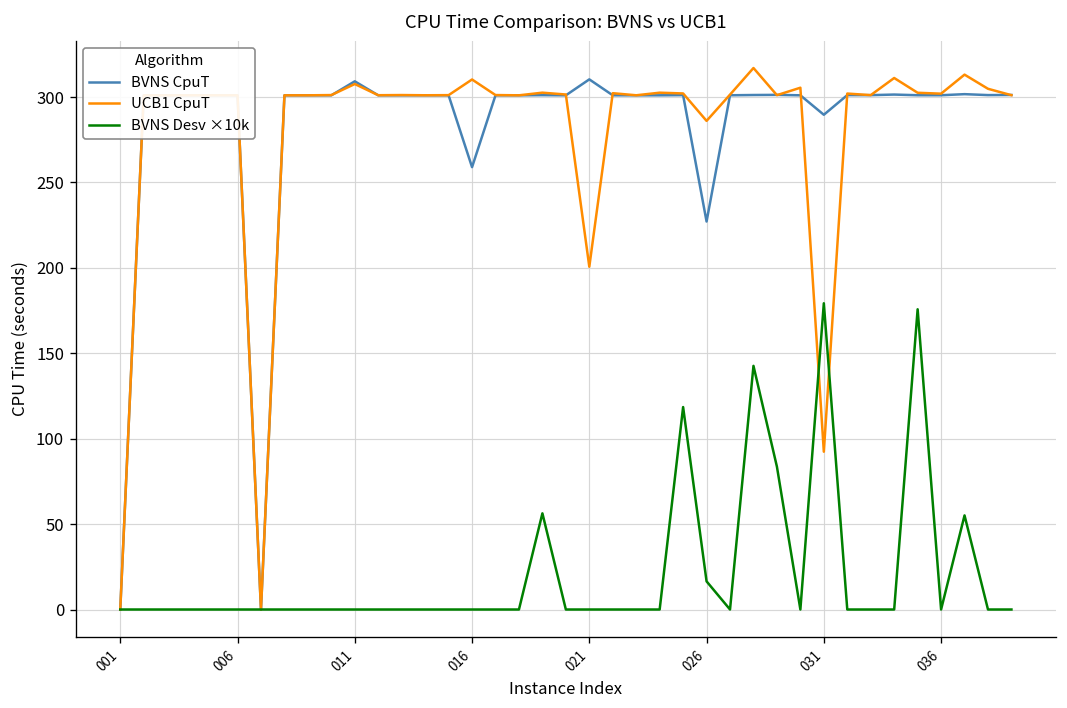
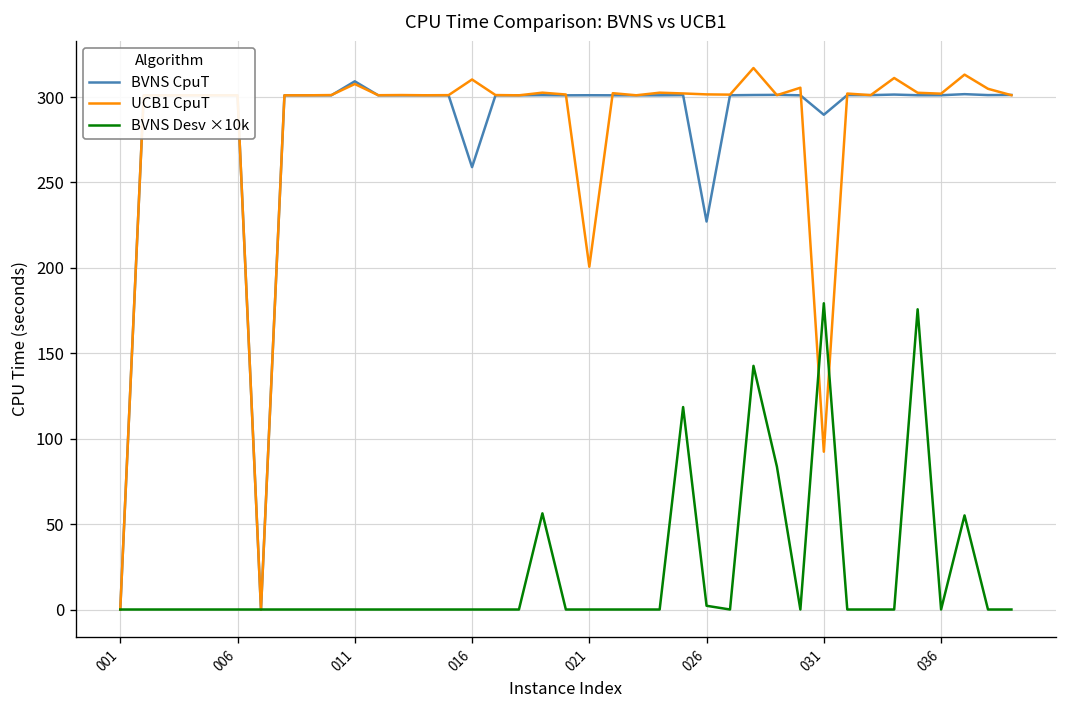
  {
    "BVNS CpuT": {
      "016": 259,
-     "021": 310,
+     "021": 301,
      "026": 227,
      "031": 290
    },
    "UCB1 CpuT": {
      "016": 310,
      "021": 201,
-     "026": 286,
+     "026": 302,
      "031": 92
    },
    "BVNS Desv ×10k": {
      "006": 0,
      "011": 0,
      "016": 0,
      "021": 0,
-     "026": 16,
+     "026": 2,
      "031": 179,
      "036": 0
    }
  }
